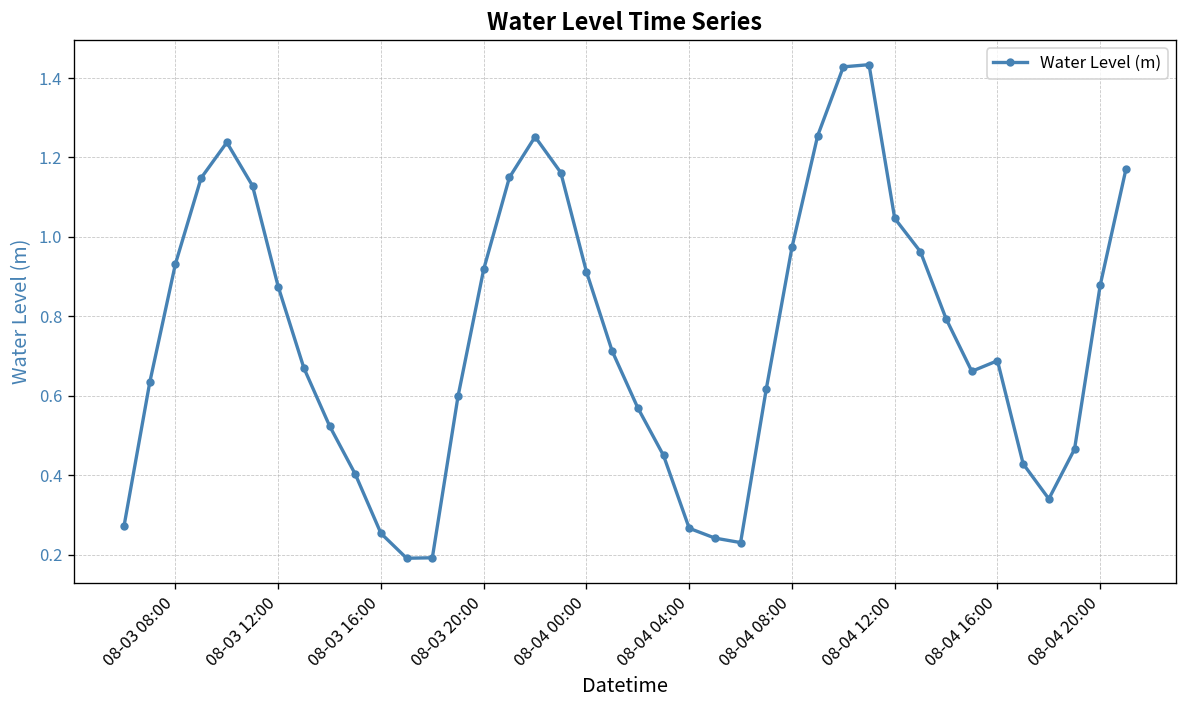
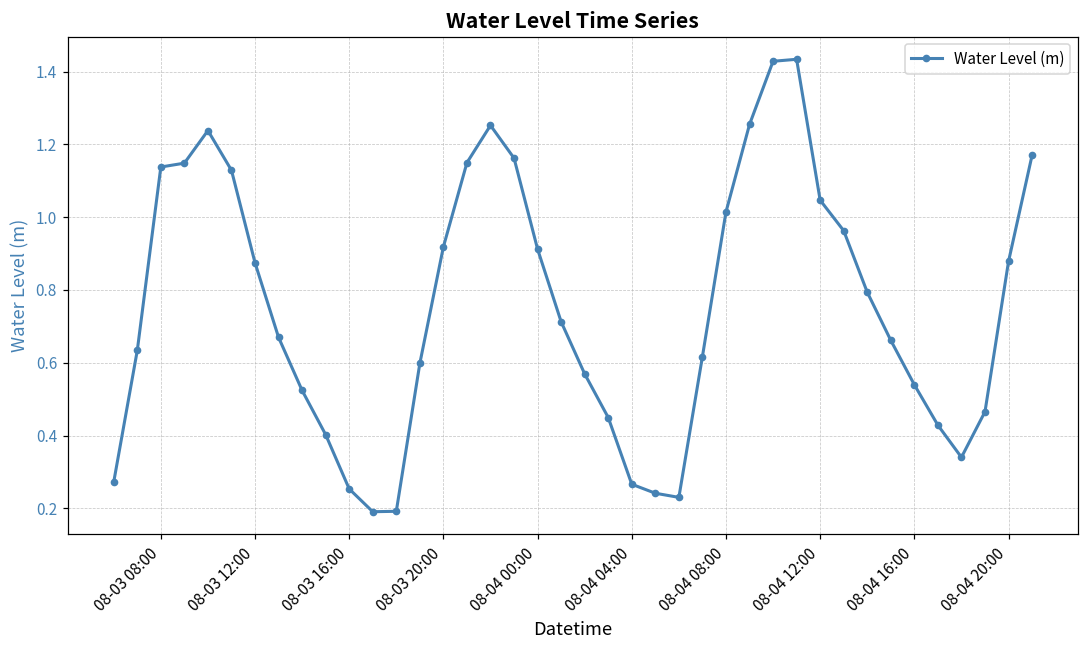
  {
-   "08-03 08:00": 0.93,
+   "08-03 08:00": 1.14,
    "08-03 12:00": 0.87,
    "08-03 16:00": 0.25,
    "08-03 20:00": 0.92,
    "08-04 00:00": 0.91,
    "08-04 04:00": 0.27,
-   "08-04 08:00": 0.97,
+   "08-04 08:00": 1.01,
    "08-04 12:00": 1.05,
-   "08-04 16:00": 0.69,
+   "08-04 16:00": 0.54,
    "08-04 20:00": 0.88
  }
